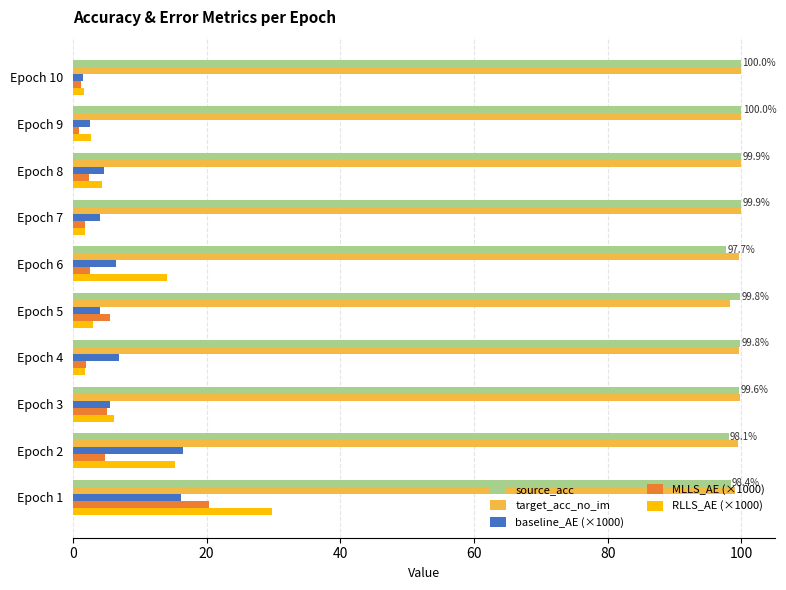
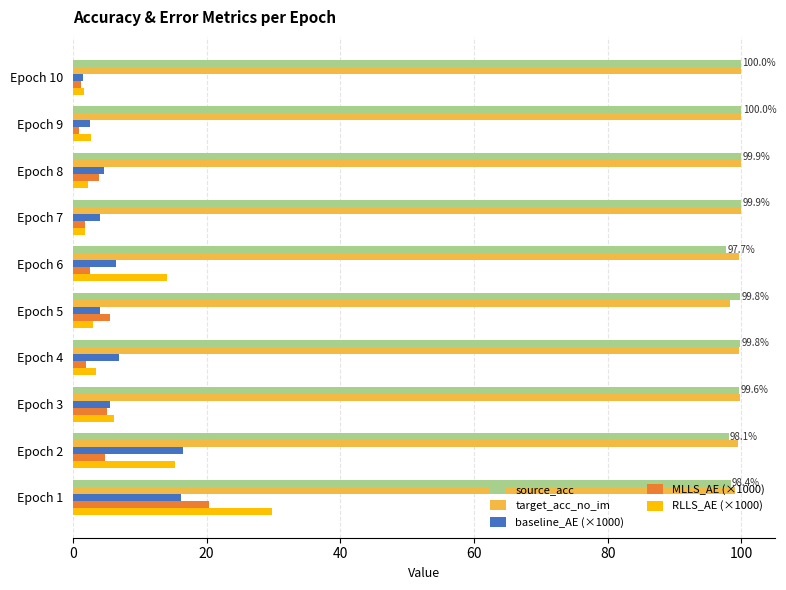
  {
    "source_acc": {
      "Epoch 10": "100.0%",
      "Epoch 9": "100.0%",
      "Epoch 8": "99.9%",
      "Epoch 7": "99.9%",
      "Epoch 6": "97.7%",
      "Epoch 5": "99.8%",
      "Epoch 4": "99.8%",
      "Epoch 3": "99.6%",
      "Epoch 2": "98.1%",
      "Epoch 1": "98.4%"
    },
    "target_acc_no_im": {
      "Epoch 9": "100",
      "Epoch 6": "100",
      "Epoch 5": "98",
      "Epoch 4": "100",
      "Epoch 3": "100",
      "Epoch 2": "99",
      "Epoch 1": "99"
    },
    "baseline_AE (×1000)": {
      "Epoch 10": "1",
      "Epoch 9": "3",
      "Epoch 8": "5",
      "Epoch 7": "4",
      "Epoch 6": "6",
      "Epoch 5": "4",
      "Epoch 4": "7",
      "Epoch 3": "6",
      "Epoch 2": "16",
      "Epoch 1": "16"
    },
    "MLLS_AE (×1000)": {
      "Epoch 10": "1",
      "Epoch 9": "1",
-     "Epoch 8": "2",
+     "Epoch 8": "4",
      "Epoch 7": "2",
      "Epoch 6": "3",
      "Epoch 5": "5",
      "Epoch 4": "2",
      "Epoch 3": "5",
      "Epoch 2": "5",
      "Epoch 1": "20"
    },
    "RLLS_AE (×1000)": {
      "Epoch 10": "2",
      "Epoch 9": "3",
-     "Epoch 8": "4",
+     "Epoch 8": "2",
      "Epoch 7": "2",
      "Epoch 6": "14",
      "Epoch 5": "3",
-     "Epoch 4": "2",
+     "Epoch 4": "3",
      "Epoch 3": "6",
      "Epoch 2": "15",
      "Epoch 1": "30"
    }
  }
